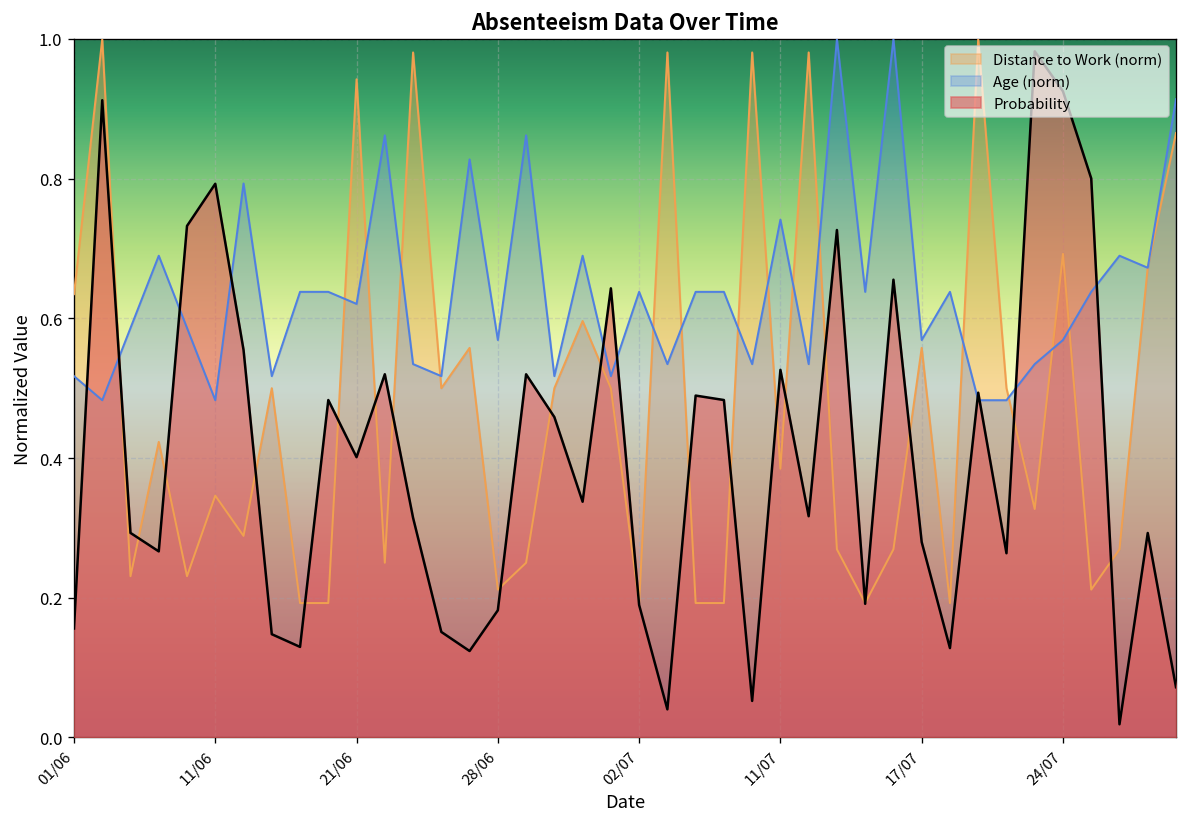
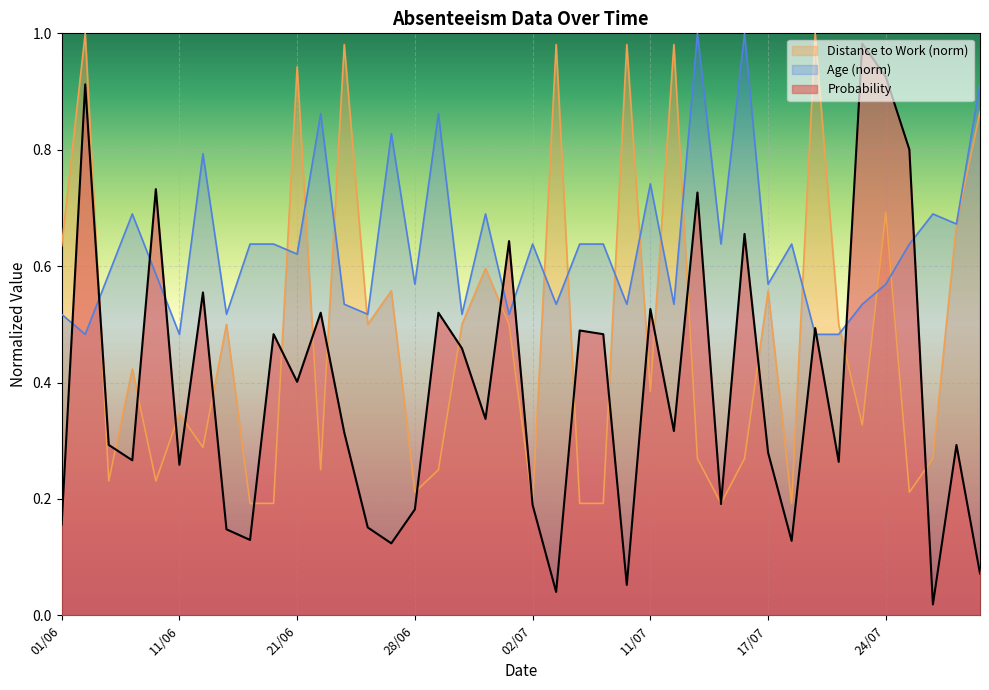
  {
    "Distance to Work (norm)": {
      "01/06": 0.63,
      "11/06": 0.35
    },
    "Age (norm)": {
      "01/06": 0.52,
      "11/06": 0.48
    },
    "Probability": {
      "01/06": 0.16,
-     "11/06": 0.79
+     "11/06": 0.26
    }
  }
